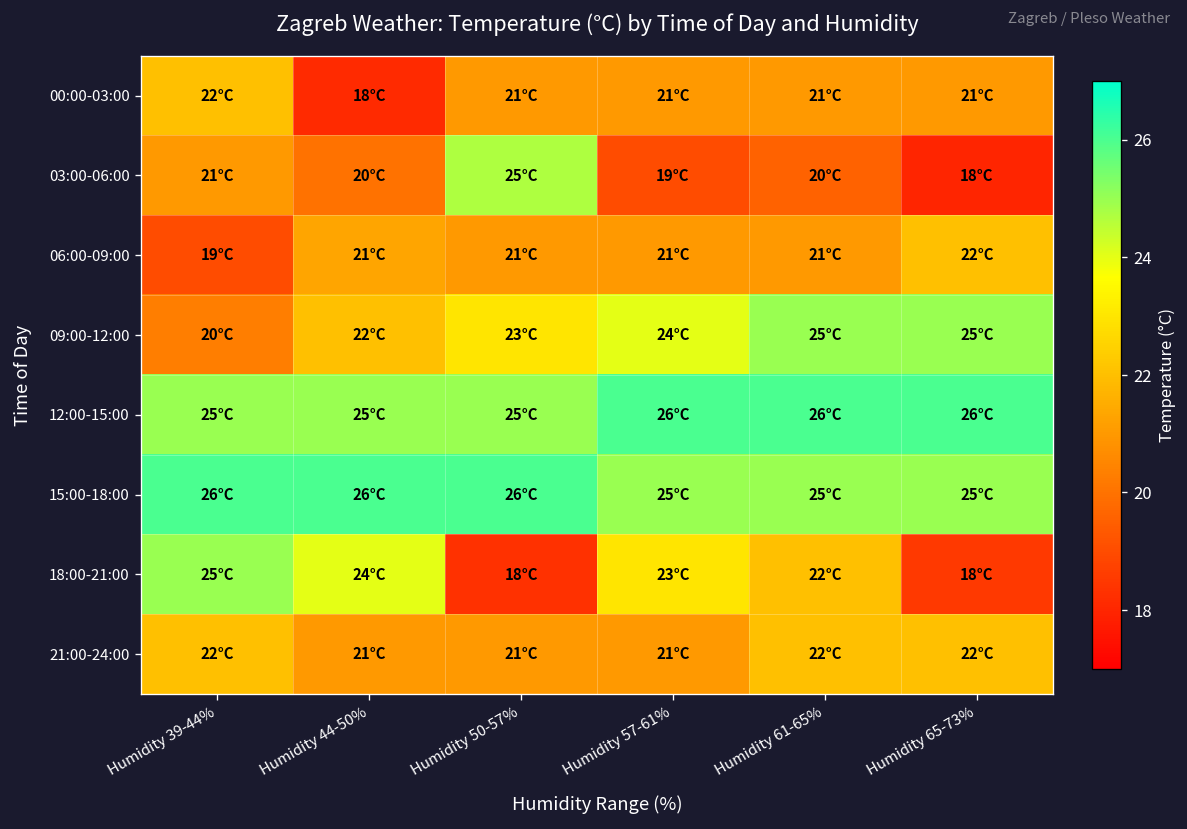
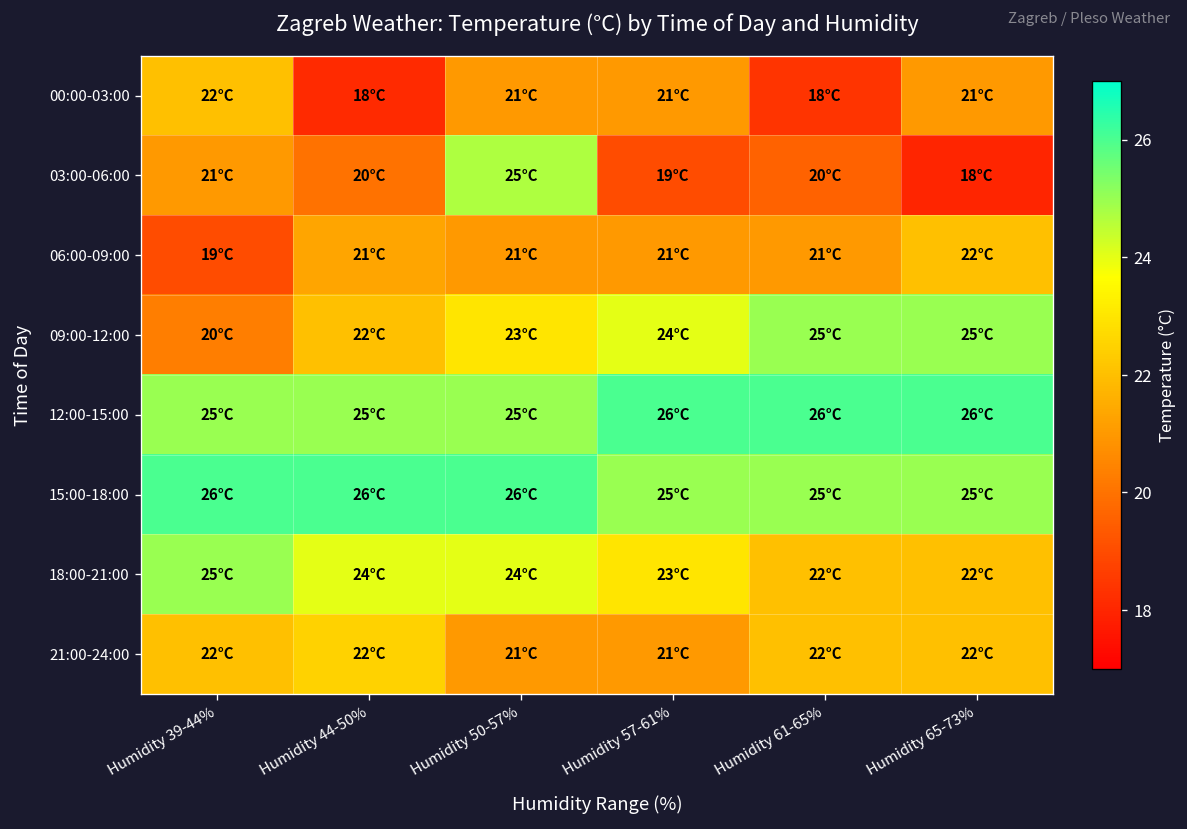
  {
    "00:00-03:00": {
      "Humidity 39-44%": "22°C",
      "Humidity 44-50%": "18°C",
      "Humidity 50-57%": "21°C",
      "Humidity 57-61%": "21°C",
-     "Humidity 61-65%": "21°C",
+     "Humidity 61-65%": "18°C",
      "Humidity 65-73%": "21°C"
    },
    "03:00-06:00": {
      "Humidity 39-44%": "21°C",
      "Humidity 44-50%": "20°C",
      "Humidity 50-57%": "25°C",
      "Humidity 57-61%": "19°C",
      "Humidity 61-65%": "20°C",
      "Humidity 65-73%": "18°C"
    },
    "06:00-09:00": {
      "Humidity 39-44%": "19°C",
      "Humidity 44-50%": "21°C",
      "Humidity 50-57%": "21°C",
      "Humidity 57-61%": "21°C",
      "Humidity 61-65%": "21°C",
      "Humidity 65-73%": "22°C"
    },
    "09:00-12:00": {
      "Humidity 39-44%": "20°C",
      "Humidity 44-50%": "22°C",
      "Humidity 50-57%": "23°C",
      "Humidity 57-61%": "24°C",
      "Humidity 61-65%": "25°C",
      "Humidity 65-73%": "25°C"
    },
    "12:00-15:00": {
      "Humidity 39-44%": "25°C",
      "Humidity 44-50%": "25°C",
      "Humidity 50-57%": "25°C",
      "Humidity 57-61%": "26°C",
      "Humidity 61-65%": "26°C",
      "Humidity 65-73%": "26°C"
    },
    "15:00-18:00": {
      "Humidity 39-44%": "26°C",
      "Humidity 44-50%": "26°C",
      "Humidity 50-57%": "26°C",
      "Humidity 57-61%": "25°C",
      "Humidity 61-65%": "25°C",
      "Humidity 65-73%": "25°C"
    },
    "18:00-21:00": {
      "Humidity 39-44%": "25°C",
      "Humidity 44-50%": "24°C",
-     "Humidity 50-57%": "18°C",
+     "Humidity 50-57%": "24°C",
      "Humidity 57-61%": "23°C",
      "Humidity 61-65%": "22°C",
-     "Humidity 65-73%": "18°C"
+     "Humidity 65-73%": "22°C"
    },
    "21:00-24:00": {
      "Humidity 39-44%": "22°C",
-     "Humidity 44-50%": "21°C",
+     "Humidity 44-50%": "22°C",
      "Humidity 50-57%": "21°C",
      "Humidity 57-61%": "21°C",
      "Humidity 61-65%": "22°C",
      "Humidity 65-73%": "22°C"
    }
  }
